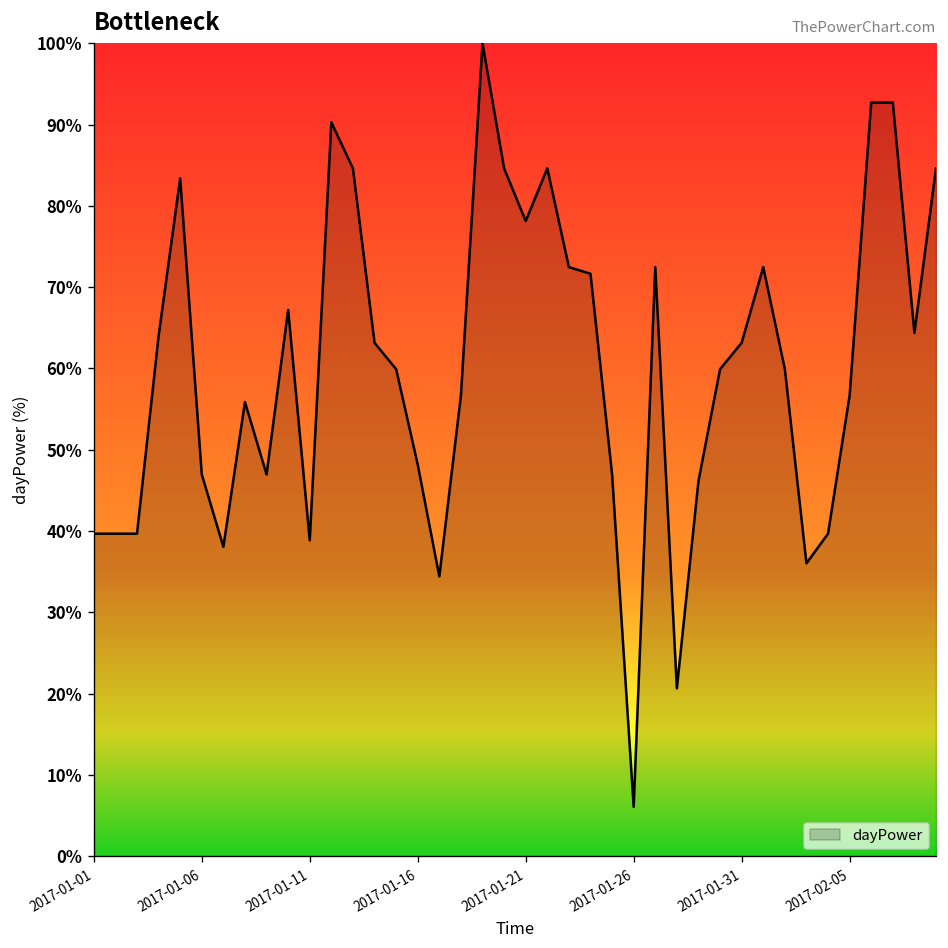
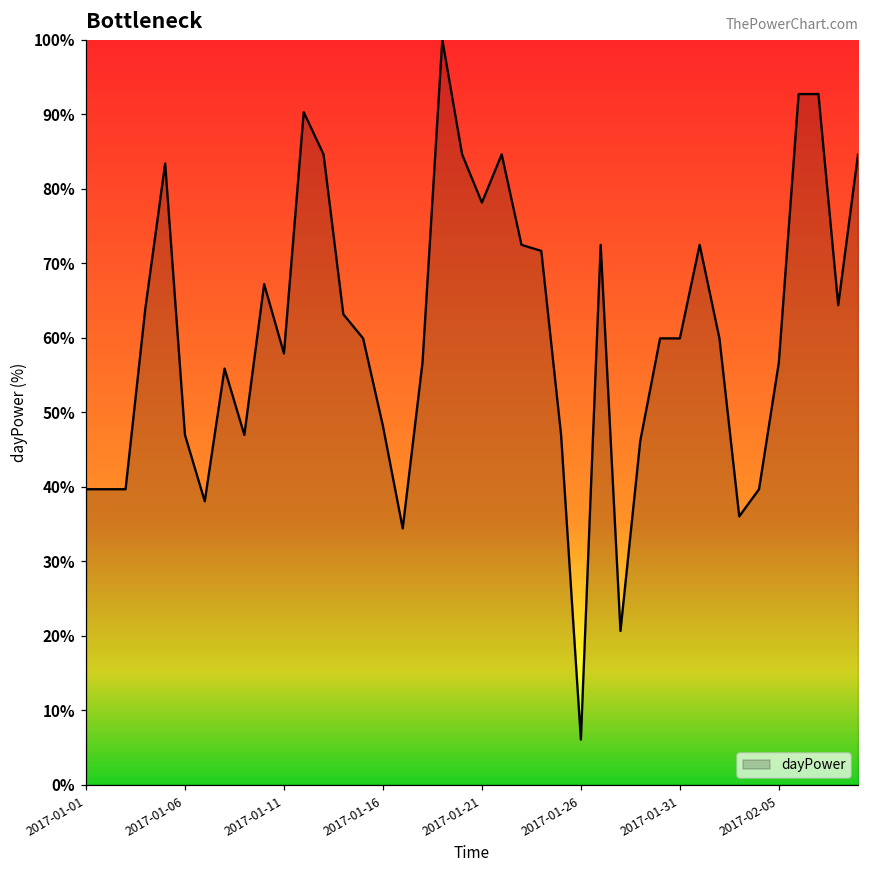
  {
    "2017-01-01": "40%",
    "2017-01-06": "47%",
-   "2017-01-11": "39%",
+   "2017-01-11": "58%",
    "2017-01-16": "48%",
    "2017-01-21": "78%",
    "2017-01-26": "6%",
-   "2017-01-31": "63%",
+   "2017-01-31": "60%",
    "2017-02-05": "57%"
  }
